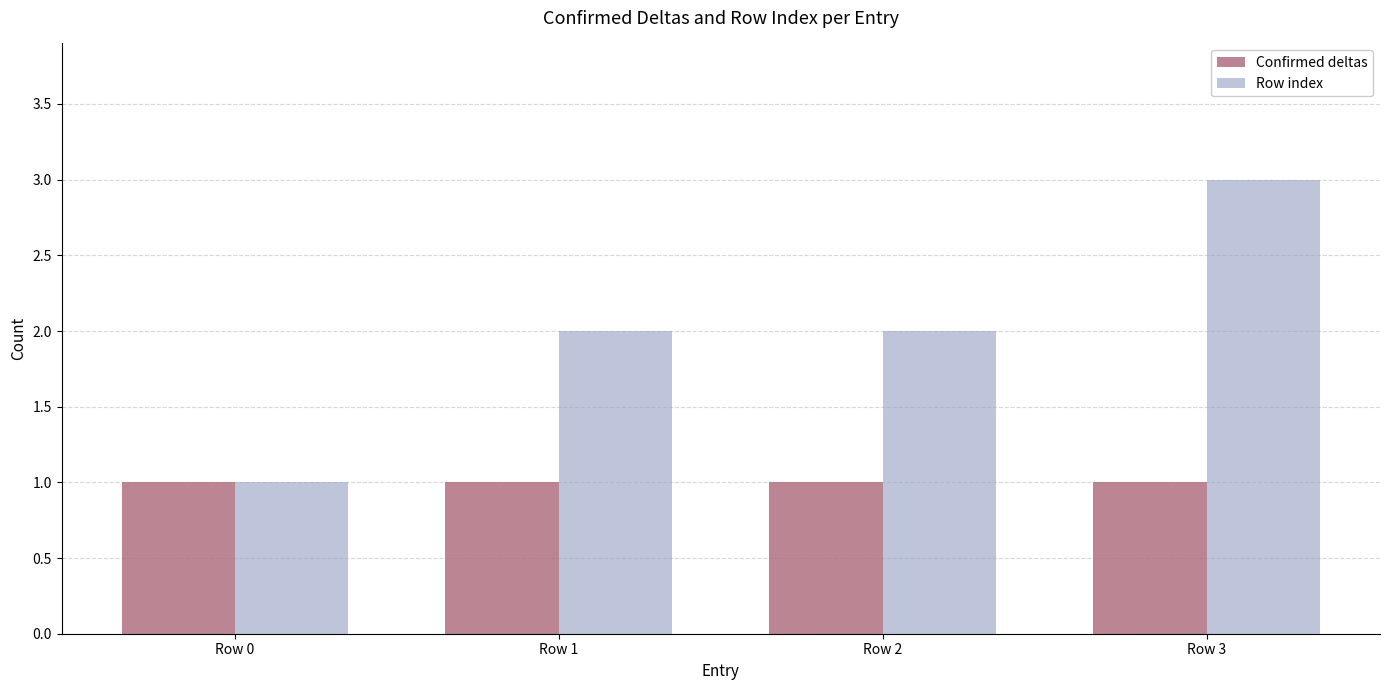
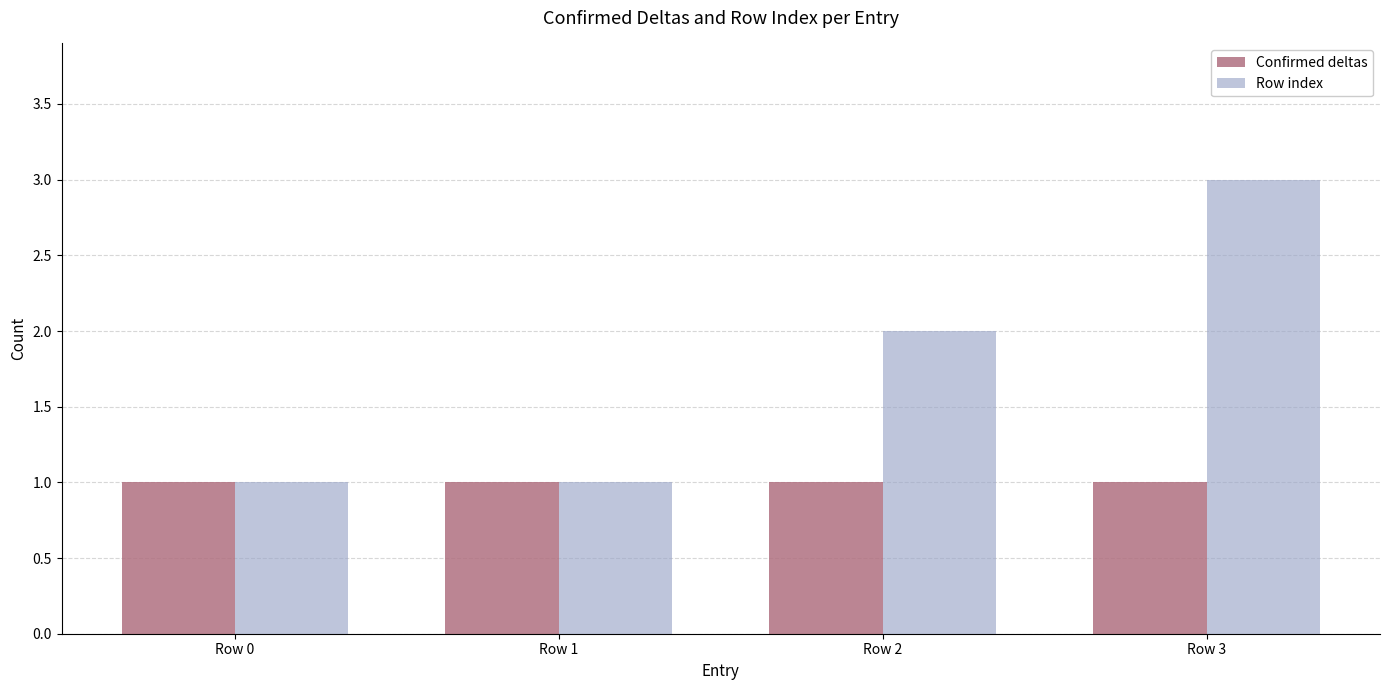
  {
    "Confirmed deltas": {
      "Row 0": 1,
      "Row 1": 1,
      "Row 2": 1,
      "Row 3": 1
    },
    "Row index": {
      "Row 0": 1,
-     "Row 1": 2,
+     "Row 1": 1,
      "Row 2": 2,
      "Row 3": 3
    }
  }
